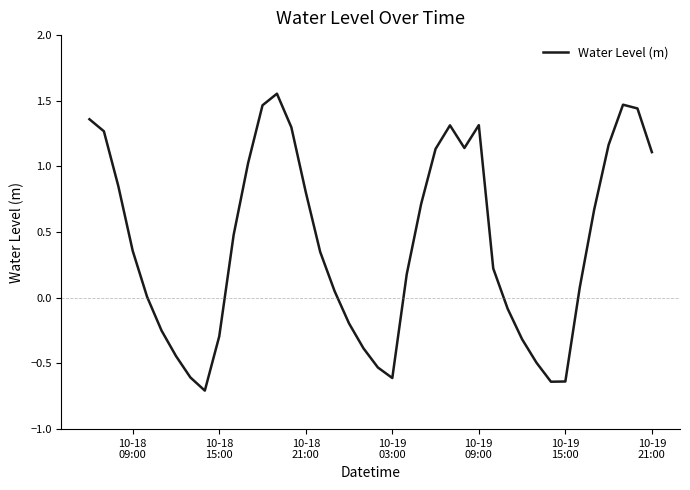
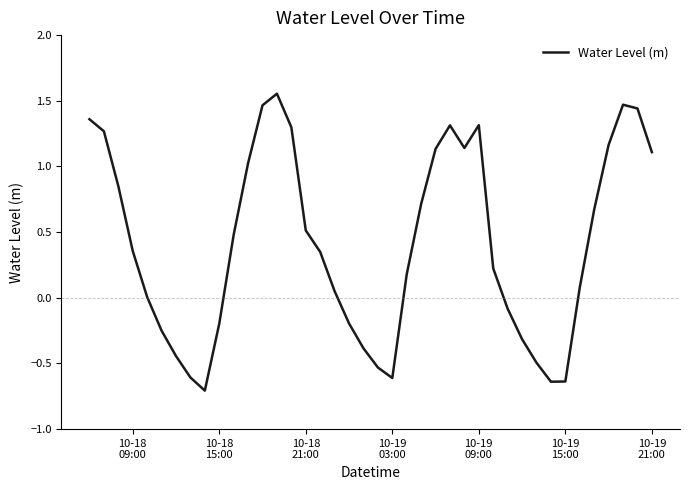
  {
    "10-18 09:00": 0.36,
-   "10-18 15:00": -0.29,
-   "10-18 21:00": 0.80,
+   "10-18 15:00": -0.20,
+   "10-18 21:00": 0.51,
    "10-19 03:00": -0.61,
    "10-19 09:00": 1.31,
    "10-19 15:00": -0.64,
    "10-19 21:00": 1.11
  }
